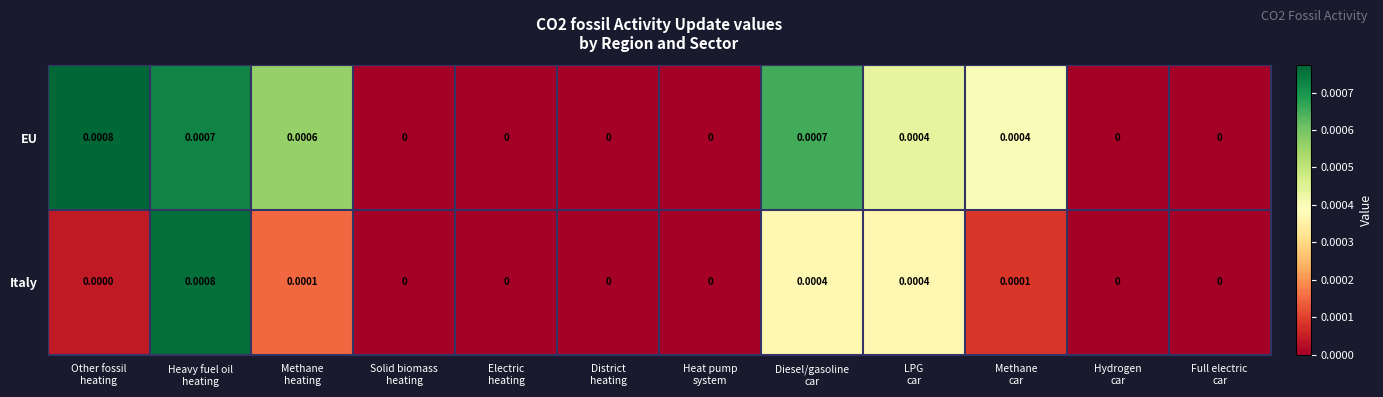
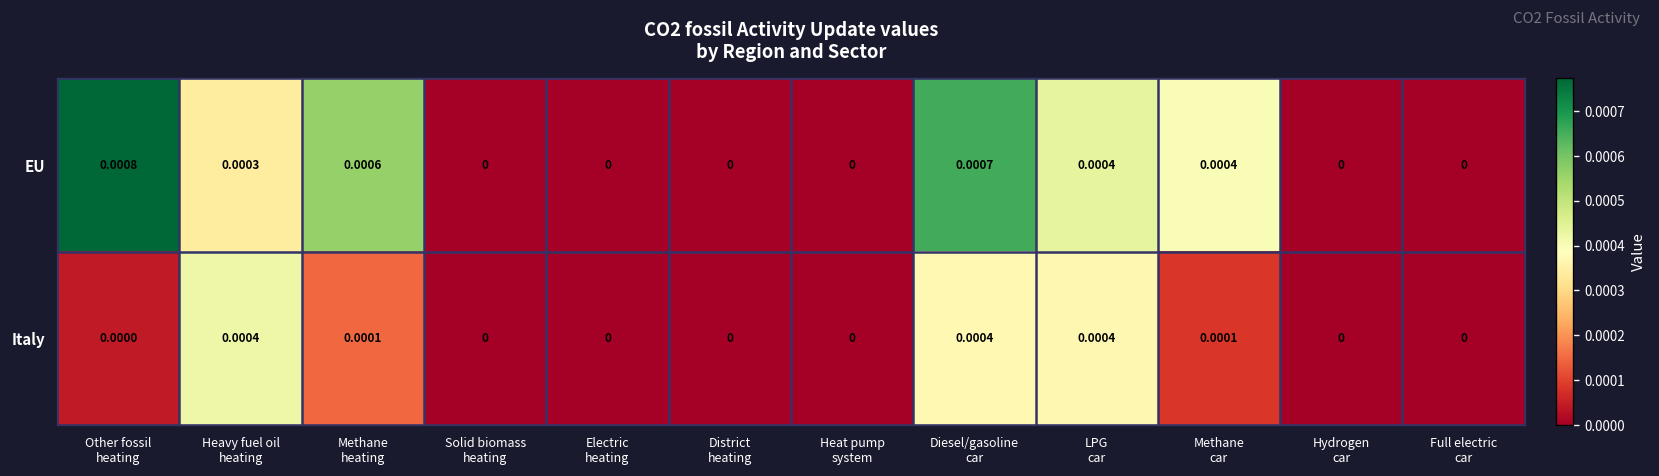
  {
    "EU": {
      "Other fossil heating": 0.0008,
-     "Heavy fuel oil heating": 0.0007,
+     "Heavy fuel oil heating": 0.0003,
      "Methane heating": 0.0006,
      "Solid biomass heating": 0,
      "Electric heating": 0,
      "District heating": 0,
      "Heat pump system": 0,
      "Diesel/gasoline car": 0.0007,
      "LPG car": 0.0004,
      "Methane car": 0.0004,
      "Hydrogen car": 0,
      "Full electric car": 0
    },
    "Italy": {
      "Other fossil heating": 0.0000,
-     "Heavy fuel oil heating": 0.0008,
+     "Heavy fuel oil heating": 0.0004,
      "Methane heating": 0.0001,
      "Solid biomass heating": 0,
      "Electric heating": 0,
      "District heating": 0,
      "Heat pump system": 0,
      "Diesel/gasoline car": 0.0004,
      "LPG car": 0.0004,
      "Methane car": 0.0001,
      "Hydrogen car": 0,
      "Full electric car": 0
    }
  }
